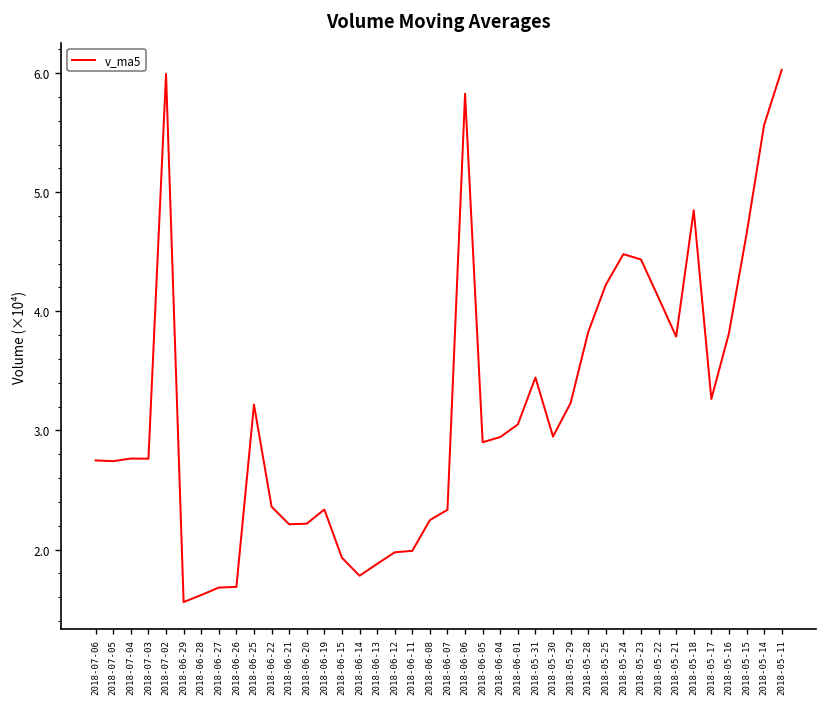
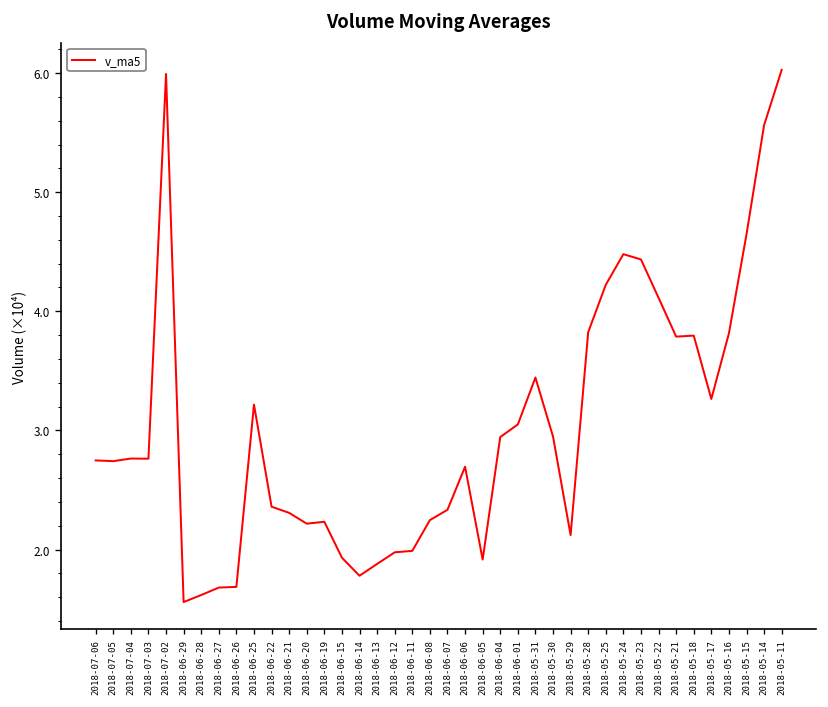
  {
    "2018-07-06": 2.7,
    "2018-07-05": 2.7,
    "2018-07-04": 2.8,
    "2018-07-03": 2.8,
    "2018-07-02": 6.0,
    "2018-06-29": 1.6,
    "2018-06-28": 1.6,
    "2018-06-27": 1.7,
    "2018-06-26": 1.7,
    "2018-06-25": 3.2,
    "2018-06-22": 2.4,
-   "2018-06-21": 2.2,
+   "2018-06-21": 2.3,
    "2018-06-20": 2.2,
-   "2018-06-19": 2.3,
+   "2018-06-19": 2.2,
    "2018-06-15": 1.9,
    "2018-06-14": 1.8,
    "2018-06-13": 1.9,
    "2018-06-12": 2.0,
    "2018-06-11": 2.0,
    "2018-06-08": 2.2,
    "2018-06-07": 2.3,
-   "2018-06-06": 5.8,
-   "2018-06-05": 2.9,
+   "2018-06-06": 2.7,
+   "2018-06-05": 1.9,
    "2018-06-04": 2.9,
    "2018-06-01": 3.1,
    "2018-05-31": 3.4,
    "2018-05-30": 2.9,
-   "2018-05-29": 3.2,
+   "2018-05-29": 2.1,
    "2018-05-28": 3.8,
    "2018-05-25": 4.2,
    "2018-05-24": 4.5,
    "2018-05-23": 4.4,
    "2018-05-22": 4.1,
    "2018-05-21": 3.8,
-   "2018-05-18": 4.8,
+   "2018-05-18": 3.8,
    "2018-05-17": 3.3,
    "2018-05-16": 3.8,
    "2018-05-15": 4.6,
    "2018-05-14": 5.6,
    "2018-05-11": 6.0
  }
